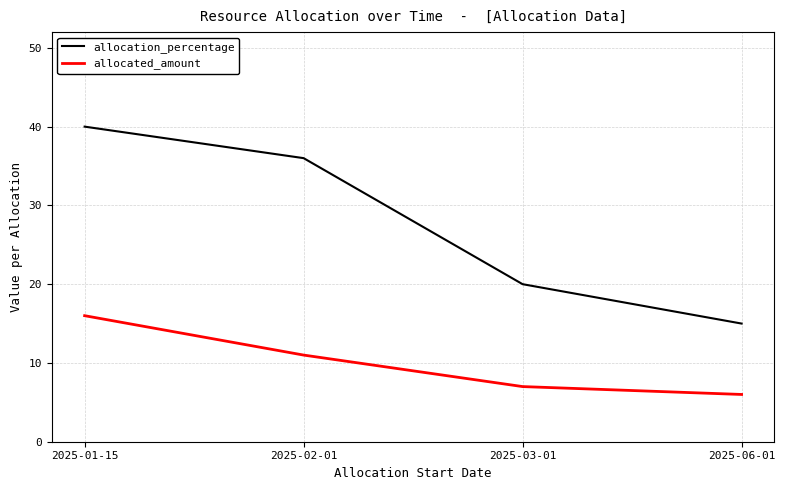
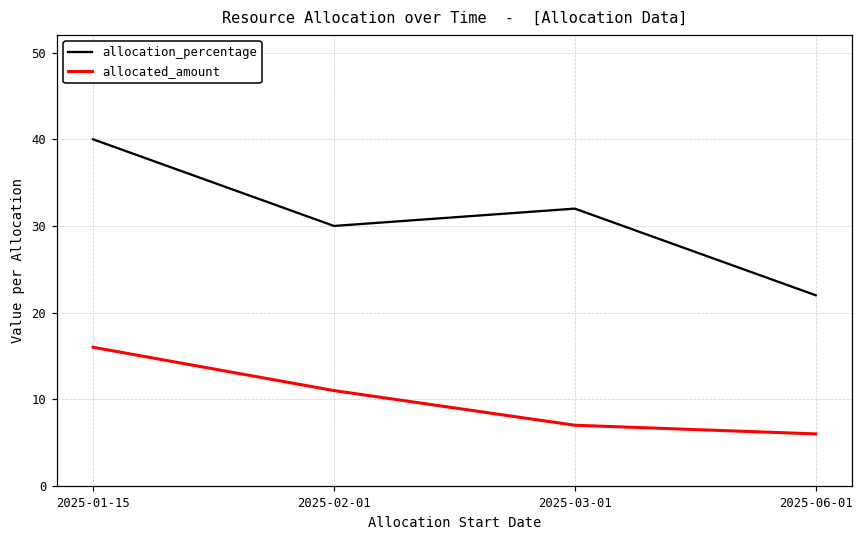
  {
    "allocation_percentage": {
      "2025-01-15": 40,
-     "2025-02-01": 36,
-     "2025-03-01": 20,
-     "2025-06-01": 15
+     "2025-02-01": 30,
+     "2025-03-01": 32,
+     "2025-06-01": 22
    },
    "allocated_amount": {
      "2025-01-15": 16,
      "2025-02-01": 11,
      "2025-03-01": 7,
      "2025-06-01": 6
    }
  }
